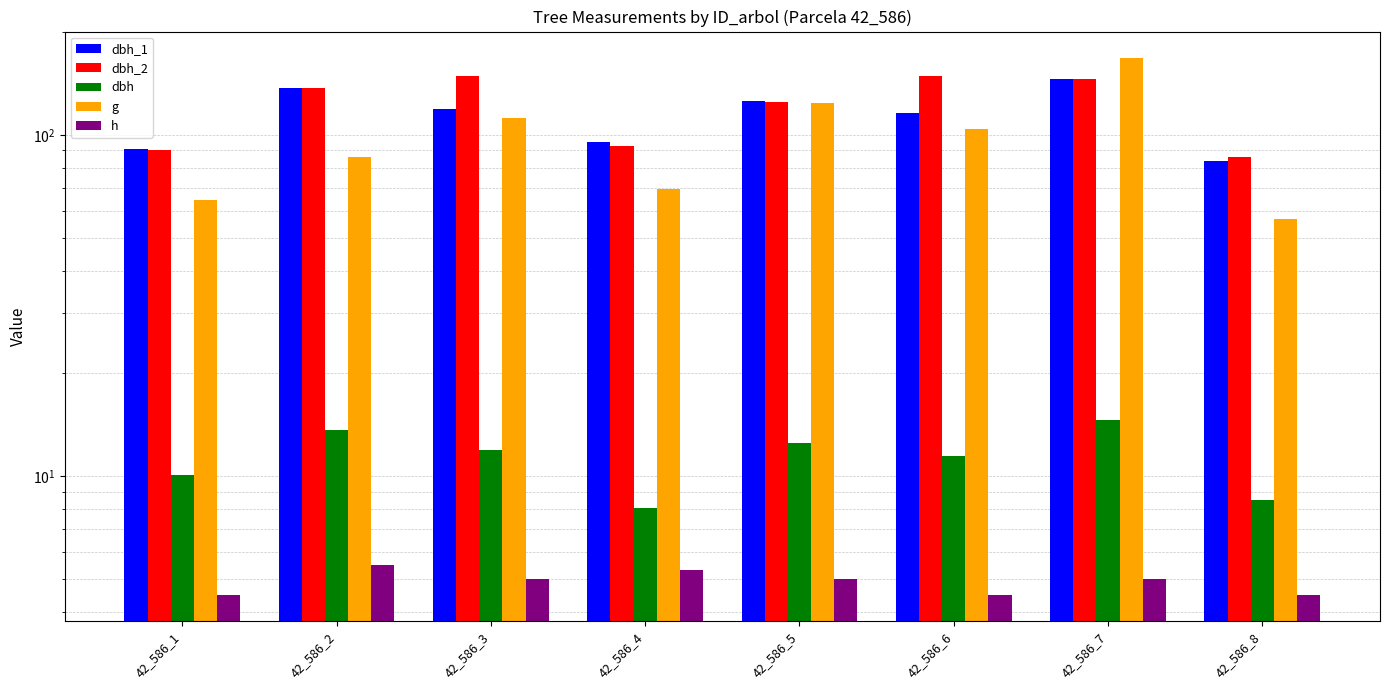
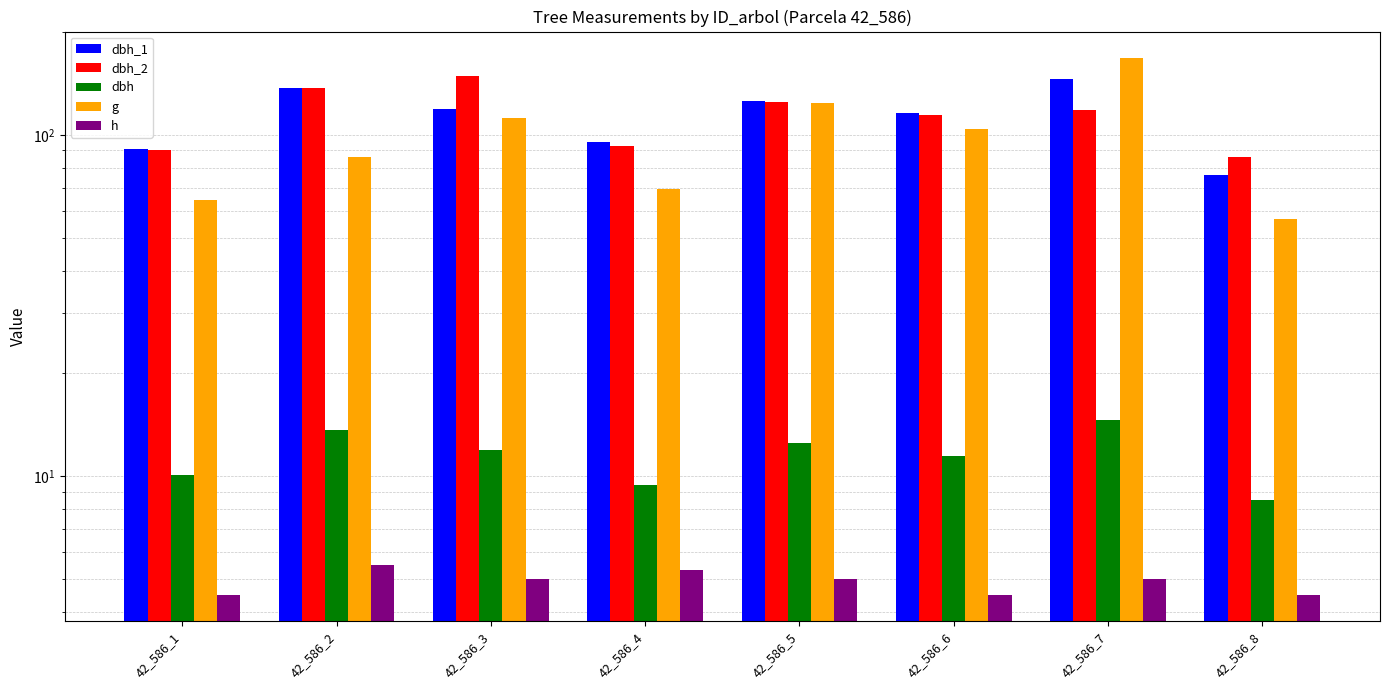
  {
    "dbh_1": {
      "42_586_1": 91,
      "42_586_2": 137,
      "42_586_3": 119,
      "42_586_4": 95,
      "42_586_5": 126,
      "42_586_6": 116,
      "42_586_7": 146,
-     "42_586_8": 84
+     "42_586_8": 76
    },
    "dbh_2": {
      "42_586_1": 90,
      "42_586_2": 137,
      "42_586_3": 150,
      "42_586_4": 93,
      "42_586_5": 125,
-     "42_586_6": 150,
-     "42_586_7": 146,
+     "42_586_6": 114,
+     "42_586_7": 118,
      "42_586_8": 86
    },
    "dbh": {
      "42_586_1": 10.1,
      "42_586_2": 13.7,
      "42_586_3": 12.0,
-     "42_586_4": 8.1,
+     "42_586_4": 9.4,
      "42_586_5": 12.6,
      "42_586_6": 11.5,
      "42_586_7": 14.6,
      "42_586_8": 8.5
    },
    "g": {
      "42_586_1": 64,
      "42_586_2": 86,
      "42_586_3": 112,
      "42_586_4": 69,
      "42_586_5": 124,
      "42_586_6": 104,
      "42_586_7": 170,
      "42_586_8": 57
    },
    "h": {
      "42_586_1": 4.5,
      "42_586_2": 5.5,
      "42_586_3": 5.0,
      "42_586_4": 5.3,
      "42_586_5": 5.0,
      "42_586_6": 4.5,
      "42_586_7": 5.0,
      "42_586_8": 4.5
    }
  }
